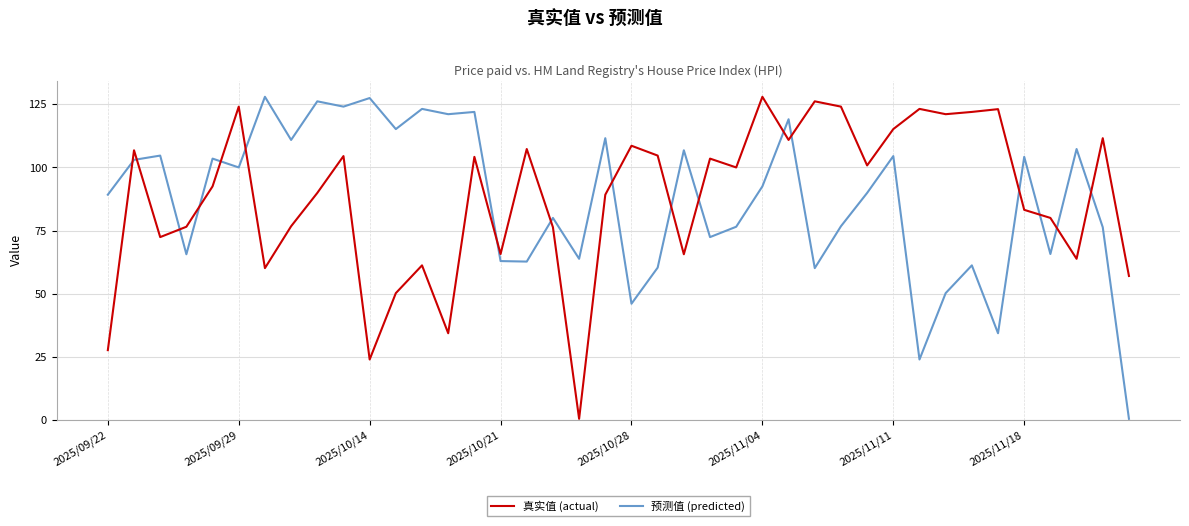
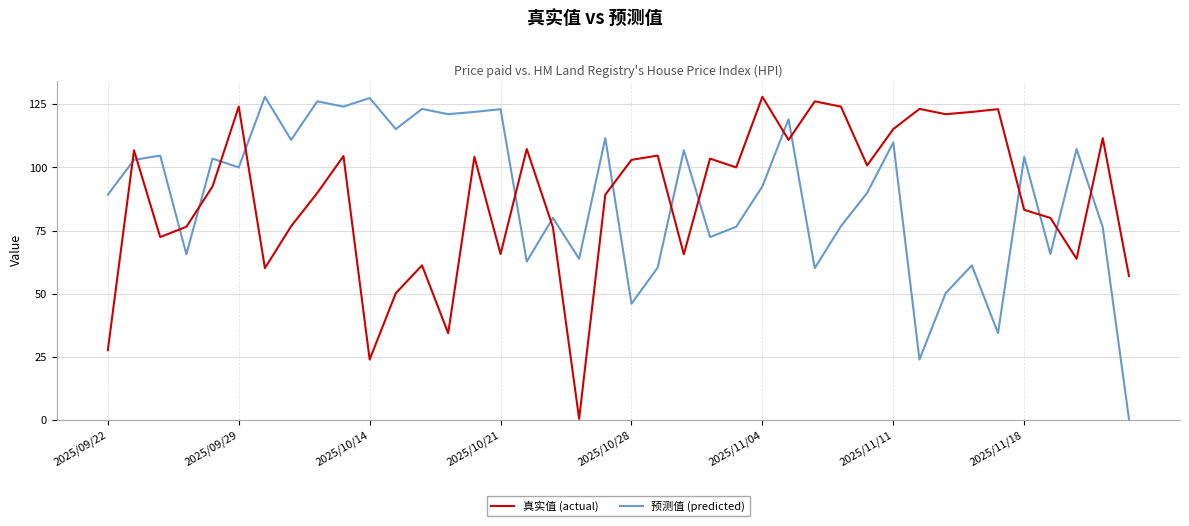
  {
    "真实值 (actual)": {
      "2025/09/22": 28,
      "2025/09/29": 124,
      "2025/10/14": 24,
      "2025/10/21": 66,
-     "2025/10/28": 109,
+     "2025/10/28": 103,
      "2025/11/04": 128,
      "2025/11/11": 115,
      "2025/11/18": 83
    },
    "预测值 (predicted)": {
      "2025/09/22": 89,
      "2025/09/29": 100,
      "2025/10/14": 128,
-     "2025/10/21": 63,
+     "2025/10/21": 123,
      "2025/10/28": 46,
      "2025/11/04": 93,
-     "2025/11/11": 105,
+     "2025/11/11": 110,
      "2025/11/18": 104
    }
  }
